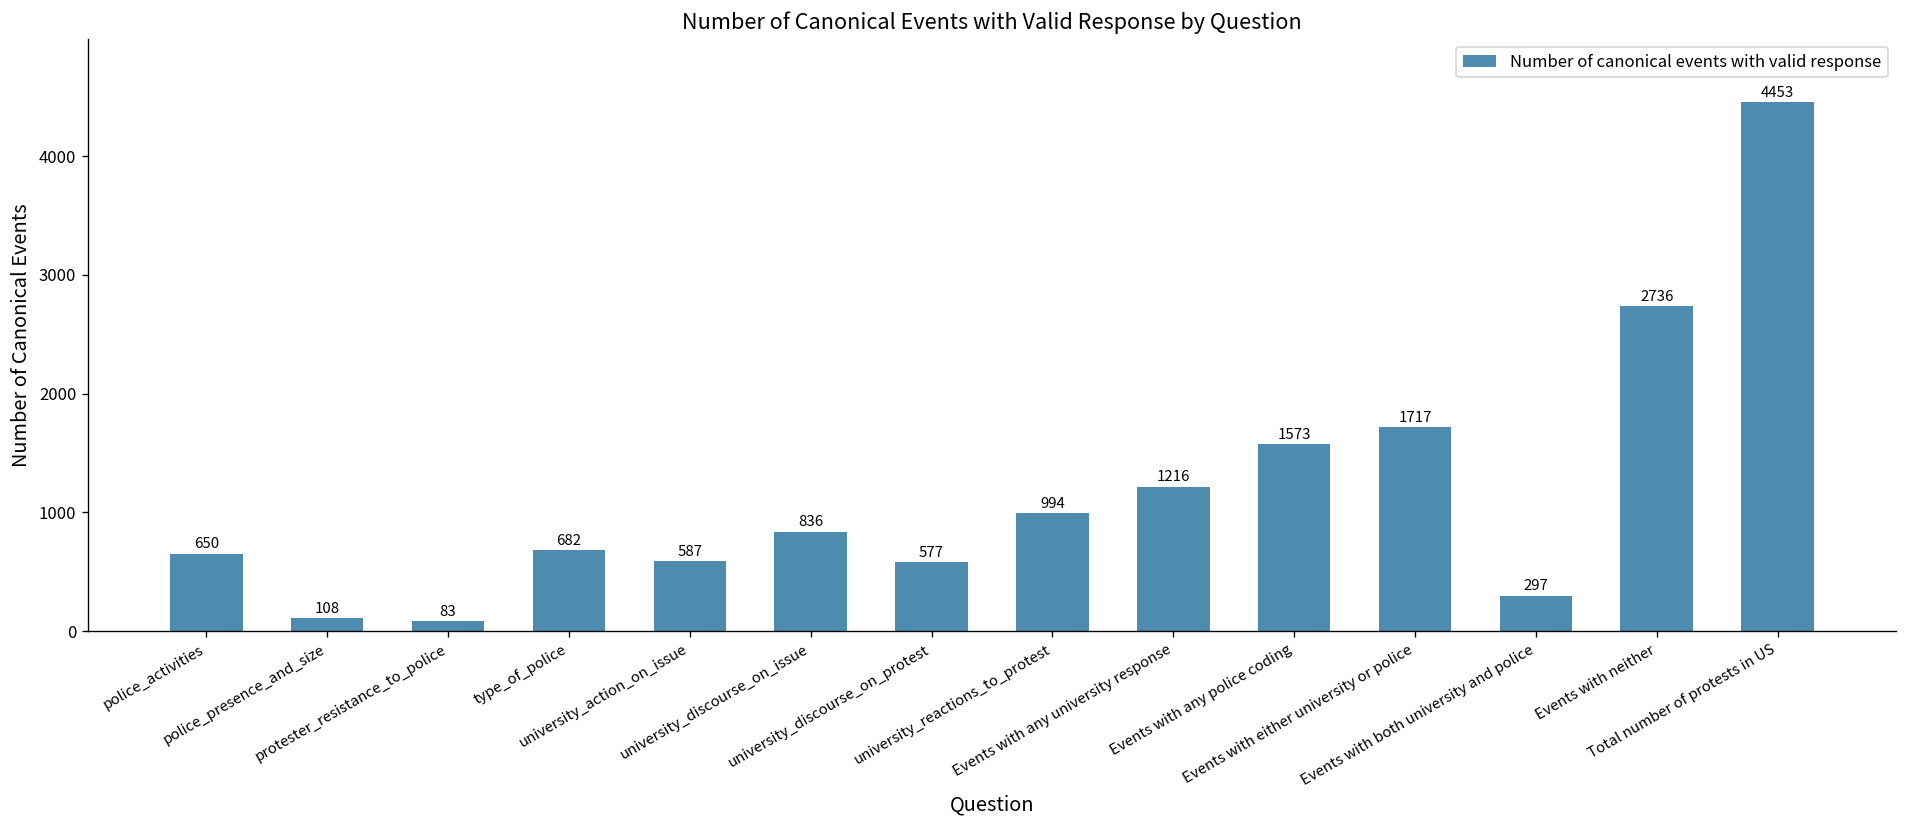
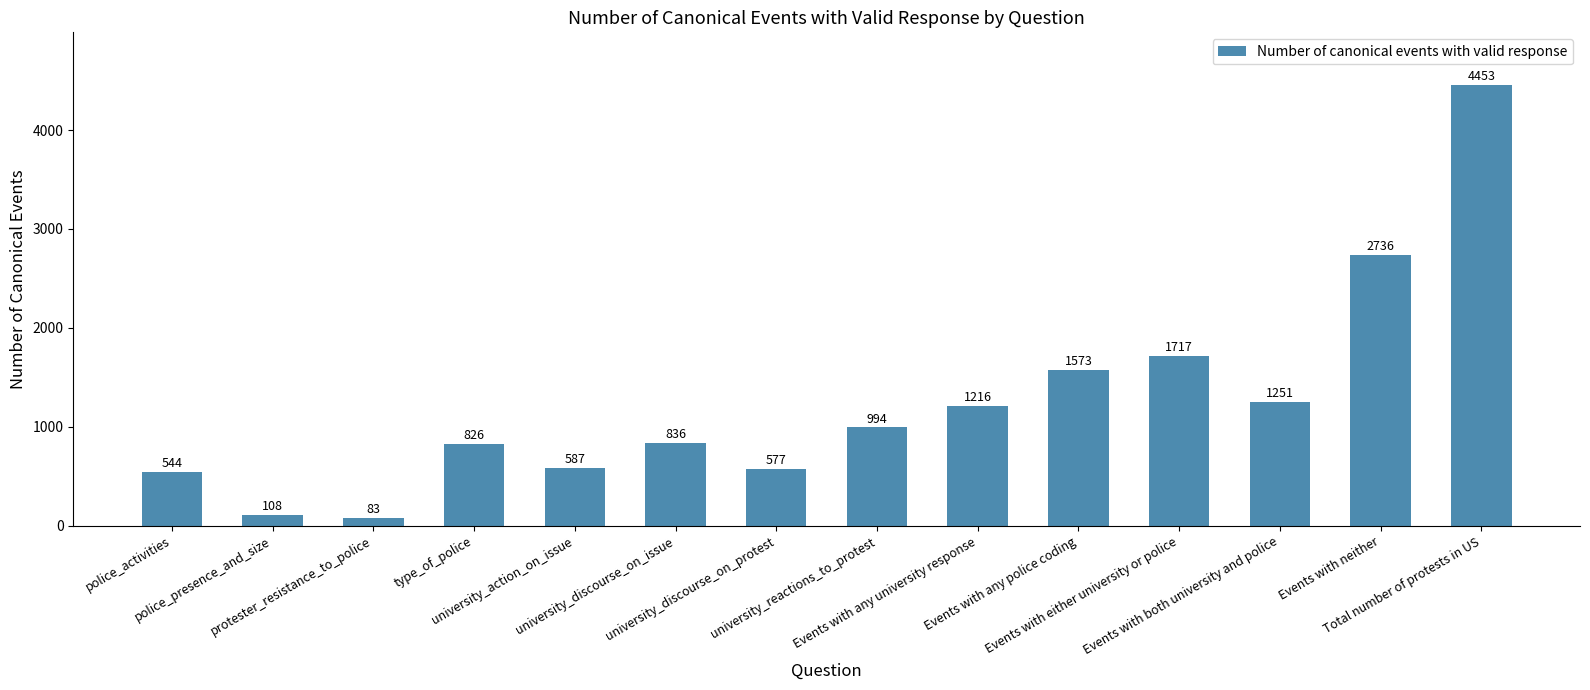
  {
-   "police_activities": 650,
+   "police_activities": 544,
    "police_presence_and_size": 108,
    "protester_resistance_to_police": 83,
-   "type_of_police": 682,
+   "type_of_police": 826,
    "university_action_on_issue": 587,
    "university_discourse_on_issue": 836,
    "university_discourse_on_protest": 577,
    "university_reactions_to_protest": 994,
    "Events with any university response": 1216,
    "Events with any police coding": 1573,
    "Events with either university or police": 1717,
-   "Events with both university and police": 297,
+   "Events with both university and police": 1251,
    "Events with neither": 2736,
    "Total number of protests in US": 4453
  }
